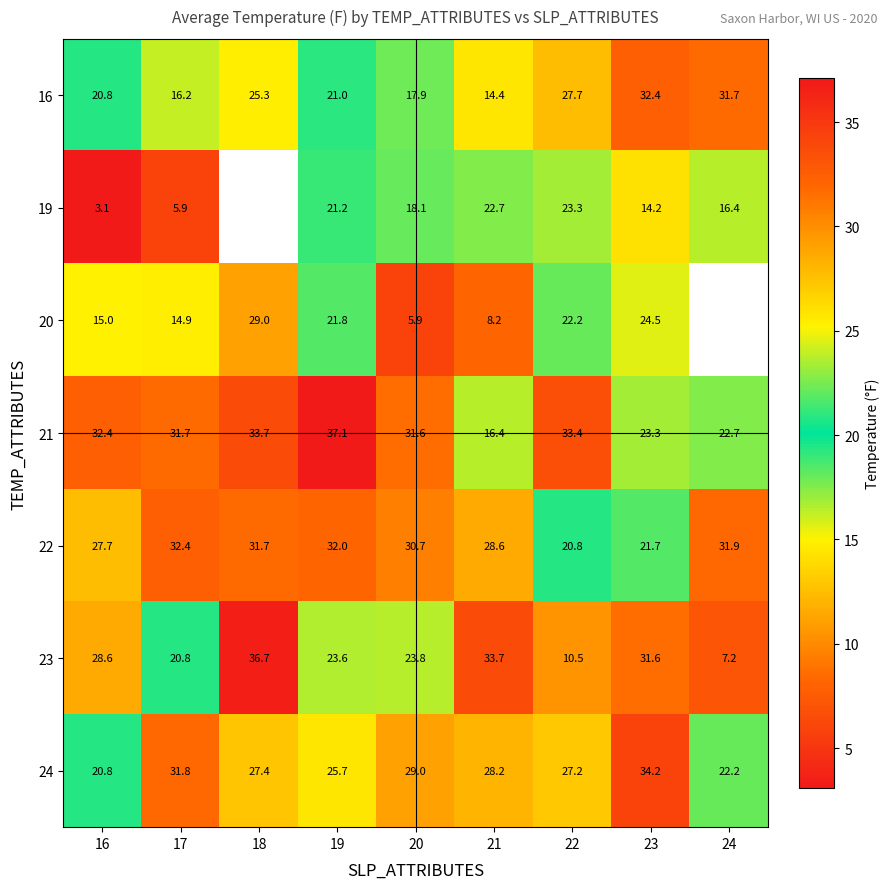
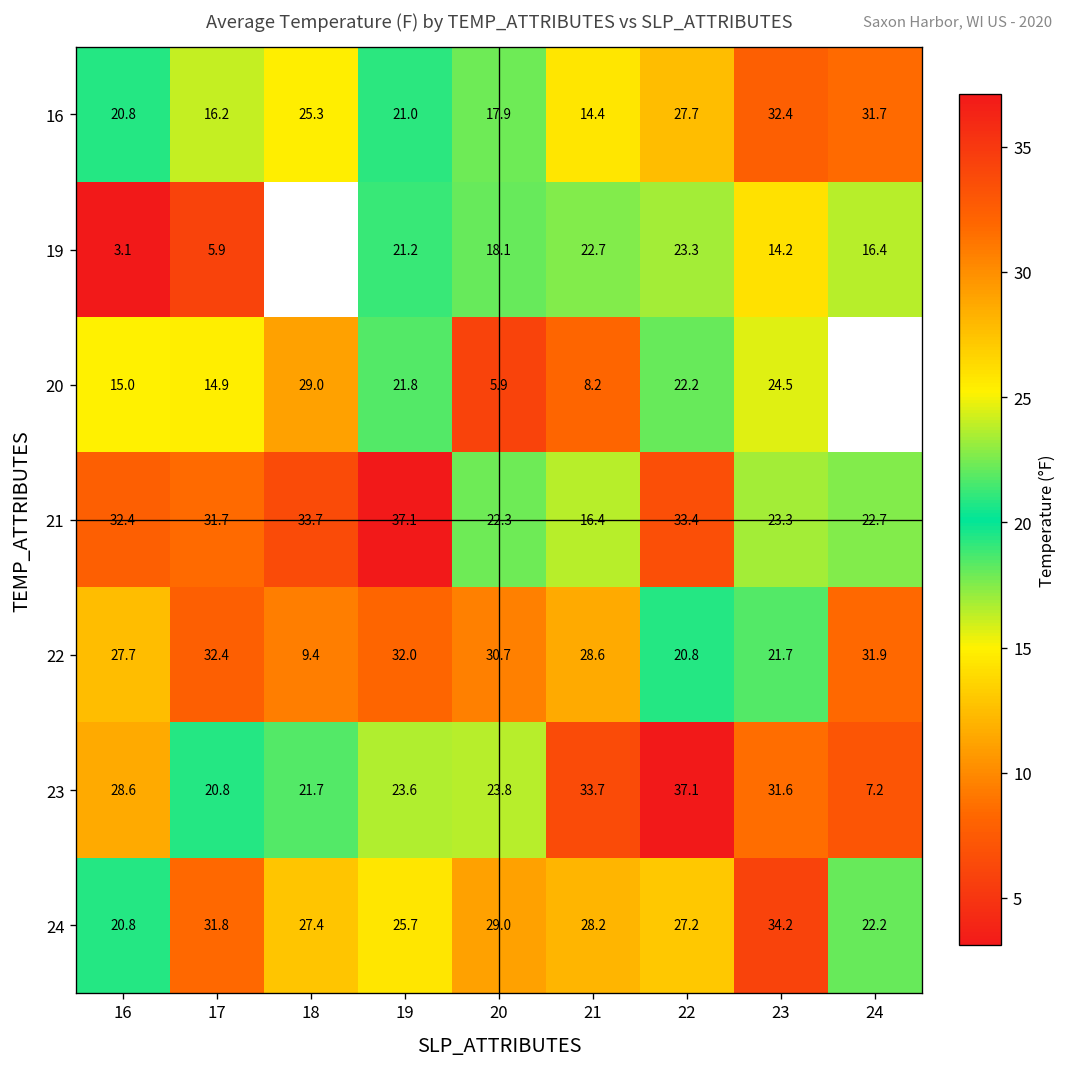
  {
    "16": {
      "16": 20.8,
      "17": 16.2,
      "18": 25.3,
      "19": 21.0,
      "20": 17.9,
      "21": 14.4,
      "22": 27.7,
      "23": 32.4,
      "24": 31.7
    },
    "19": {
      "16": 3.1,
      "17": 5.9,
      "19": 21.2,
      "20": 18.1,
      "21": 22.7,
      "22": 23.3,
      "23": 14.2,
      "24": 16.4
    },
    "20": {
      "16": 15.0,
      "17": 14.9,
      "18": 29.0,
      "19": 21.8,
      "20": 5.9,
      "21": 8.2,
      "22": 22.2,
      "23": 24.5
    },
    "21": {
      "16": 32.4,
      "17": 31.7,
      "18": 33.7,
      "19": 37.1,
-     "20": 31.6,
+     "20": 22.3,
      "21": 16.4,
      "22": 33.4,
      "23": 23.3,
      "24": 22.7
    },
    "22": {
      "16": 27.7,
      "17": 32.4,
-     "18": 31.7,
+     "18": 9.4,
      "19": 32.0,
      "20": 30.7,
      "21": 28.6,
      "22": 20.8,
      "23": 21.7,
      "24": 31.9
    },
    "23": {
      "16": 28.6,
      "17": 20.8,
-     "18": 36.7,
+     "18": 21.7,
      "19": 23.6,
      "20": 23.8,
      "21": 33.7,
-     "22": 10.5,
+     "22": 37.1,
      "23": 31.6,
      "24": 7.2
    },
    "24": {
      "16": 20.8,
      "17": 31.8,
      "18": 27.4,
      "19": 25.7,
      "20": 29.0,
      "21": 28.2,
      "22": 27.2,
      "23": 34.2,
      "24": 22.2
    }
  }
